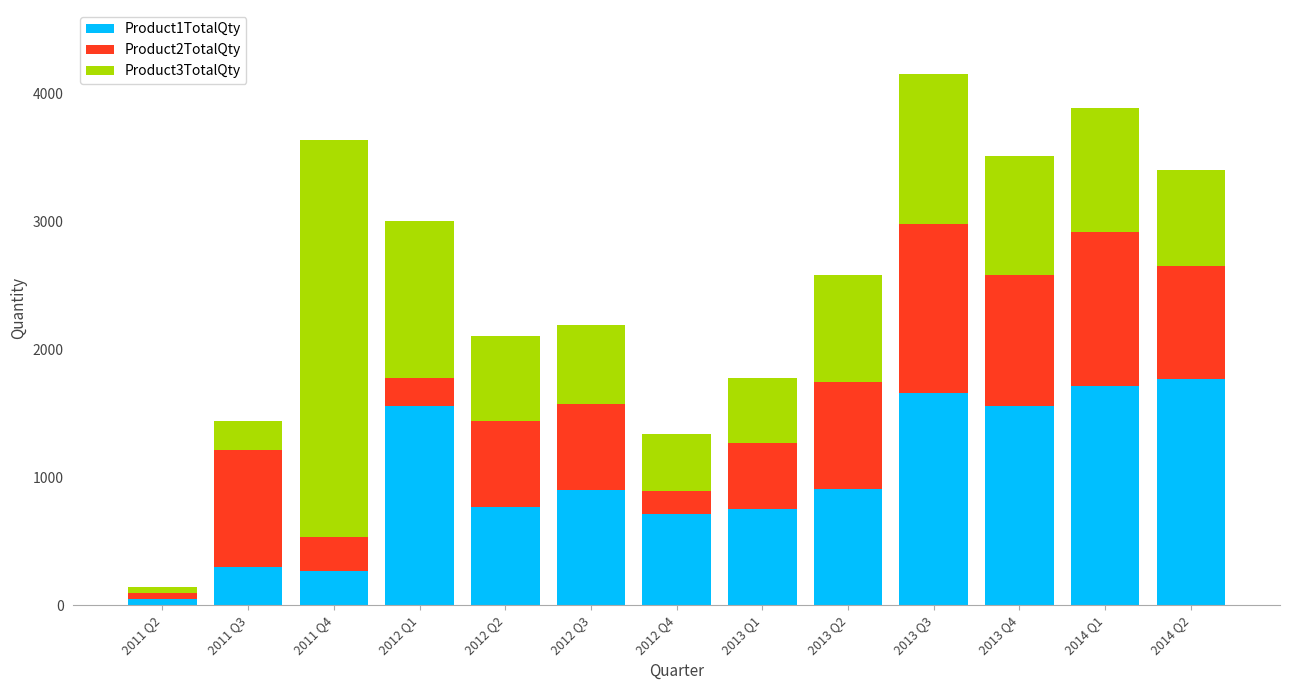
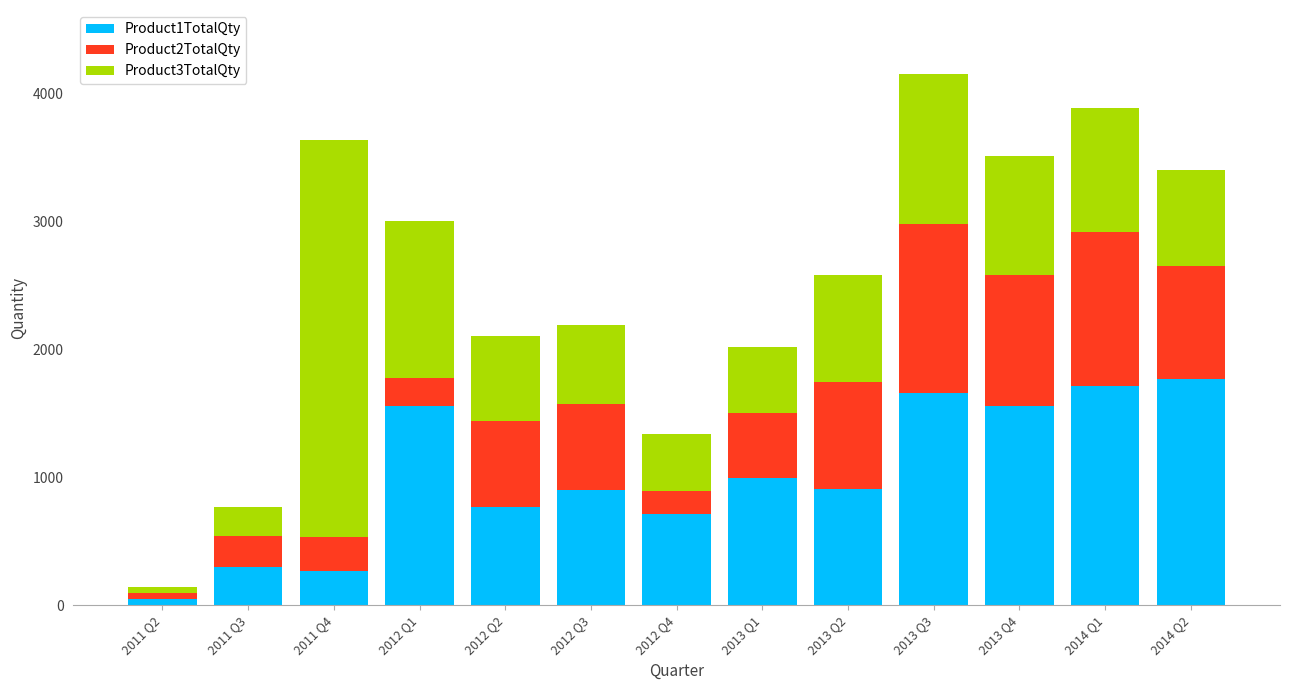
  {
    "Product1TotalQty": {
      "2011 Q2": 50,
      "2011 Q3": 300,
      "2011 Q4": 270,
      "2012 Q1": 1560,
      "2012 Q2": 770,
      "2012 Q3": 900,
      "2012 Q4": 710,
-     "2013 Q1": 750,
+     "2013 Q1": 990,
      "2013 Q2": 910,
      "2013 Q3": 1660,
      "2013 Q4": 1550,
      "2014 Q1": 1710,
      "2014 Q2": 1770
    },
    "Product2TotalQty": {
      "2011 Q2": 50,
-     "2011 Q3": 910,
+     "2011 Q3": 240,
      "2011 Q4": 270,
      "2012 Q1": 210,
      "2012 Q2": 670,
      "2012 Q3": 670,
      "2012 Q4": 180,
      "2013 Q1": 510,
      "2013 Q2": 840,
      "2013 Q3": 1320,
      "2013 Q4": 1030,
      "2014 Q1": 1210,
      "2014 Q2": 890
    },
    "Product3TotalQty": {
      "2011 Q2": 50,
      "2011 Q3": 230,
      "2011 Q4": 3100,
      "2012 Q1": 1230,
      "2012 Q2": 660,
      "2012 Q3": 620,
      "2012 Q4": 450,
      "2013 Q1": 510,
      "2013 Q2": 840,
      "2013 Q3": 1170,
      "2013 Q4": 940,
      "2014 Q1": 970,
      "2014 Q2": 750
    }
  }
